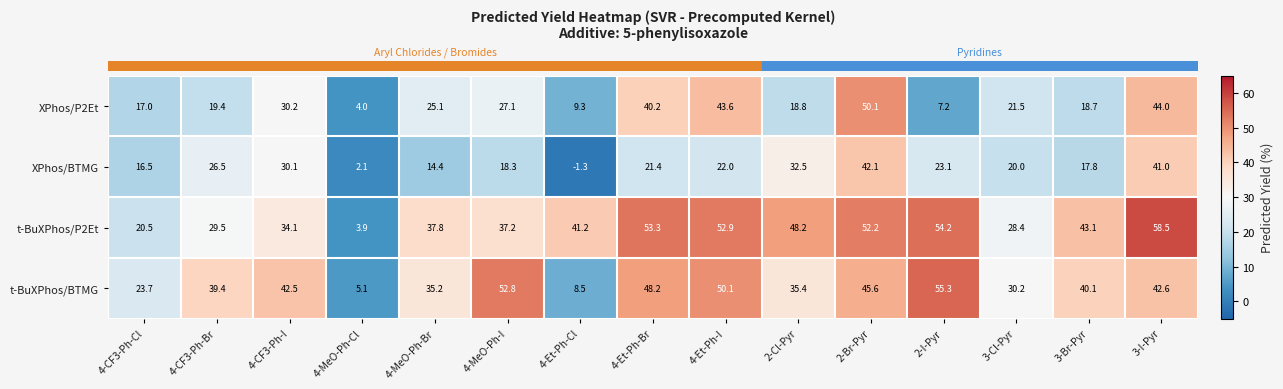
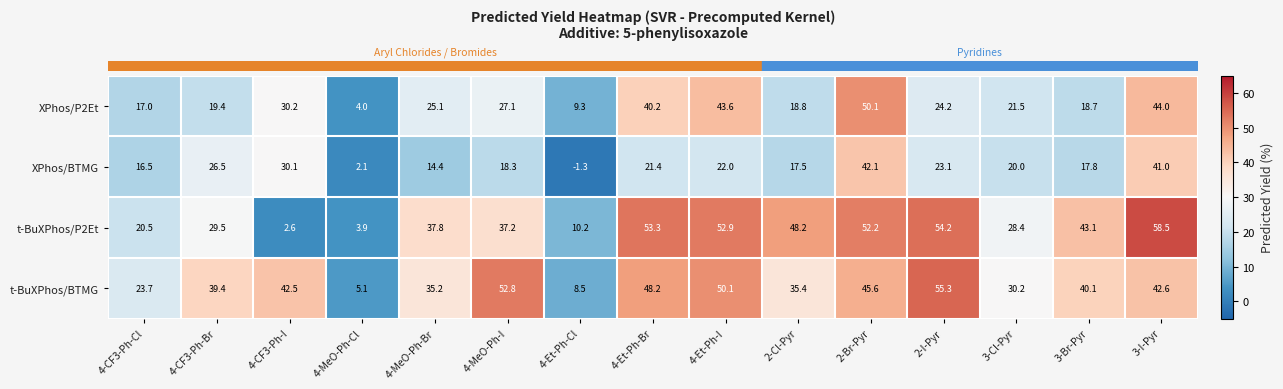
  {
    "XPhos/P2Et": {
      "4-CF3-Ph-Cl": 17.0,
      "4-CF3-Ph-Br": 19.4,
      "4-CF3-Ph-I": 30.2,
      "4-MeO-Ph-Cl": 4.0,
      "4-MeO-Ph-Br": 25.1,
      "4-MeO-Ph-I": 27.1,
      "4-Et-Ph-Cl": 9.3,
      "4-Et-Ph-Br": 40.2,
      "4-Et-Ph-I": 43.6,
      "2-Cl-Pyr": 18.8,
      "2-Br-Pyr": 50.1,
-     "2-I-Pyr": 7.2,
+     "2-I-Pyr": 24.2,
      "3-Cl-Pyr": 21.5,
      "3-Br-Pyr": 18.7,
      "3-I-Pyr": 44.0
    },
    "XPhos/BTMG": {
      "4-CF3-Ph-Cl": 16.5,
      "4-CF3-Ph-Br": 26.5,
      "4-CF3-Ph-I": 30.1,
      "4-MeO-Ph-Cl": 2.1,
      "4-MeO-Ph-Br": 14.4,
      "4-MeO-Ph-I": 18.3,
      "4-Et-Ph-Cl": -1.3,
      "4-Et-Ph-Br": 21.4,
      "4-Et-Ph-I": 22.0,
-     "2-Cl-Pyr": 32.5,
+     "2-Cl-Pyr": 17.5,
      "2-Br-Pyr": 42.1,
      "2-I-Pyr": 23.1,
      "3-Cl-Pyr": 20.0,
      "3-Br-Pyr": 17.8,
      "3-I-Pyr": 41.0
    },
    "t-BuXPhos/P2Et": {
      "4-CF3-Ph-Cl": 20.5,
      "4-CF3-Ph-Br": 29.5,
-     "4-CF3-Ph-I": 34.1,
+     "4-CF3-Ph-I": 2.6,
      "4-MeO-Ph-Cl": 3.9,
      "4-MeO-Ph-Br": 37.8,
      "4-MeO-Ph-I": 37.2,
-     "4-Et-Ph-Cl": 41.2,
+     "4-Et-Ph-Cl": 10.2,
      "4-Et-Ph-Br": 53.3,
      "4-Et-Ph-I": 52.9,
      "2-Cl-Pyr": 48.2,
      "2-Br-Pyr": 52.2,
      "2-I-Pyr": 54.2,
      "3-Cl-Pyr": 28.4,
      "3-Br-Pyr": 43.1,
      "3-I-Pyr": 58.5
    },
    "t-BuXPhos/BTMG": {
      "4-CF3-Ph-Cl": 23.7,
      "4-CF3-Ph-Br": 39.4,
      "4-CF3-Ph-I": 42.5,
      "4-MeO-Ph-Cl": 5.1,
      "4-MeO-Ph-Br": 35.2,
      "4-MeO-Ph-I": 52.8,
      "4-Et-Ph-Cl": 8.5,
      "4-Et-Ph-Br": 48.2,
      "4-Et-Ph-I": 50.1,
      "2-Cl-Pyr": 35.4,
      "2-Br-Pyr": 45.6,
      "2-I-Pyr": 55.3,
      "3-Cl-Pyr": 30.2,
      "3-Br-Pyr": 40.1,
      "3-I-Pyr": 42.6
    }
  }
